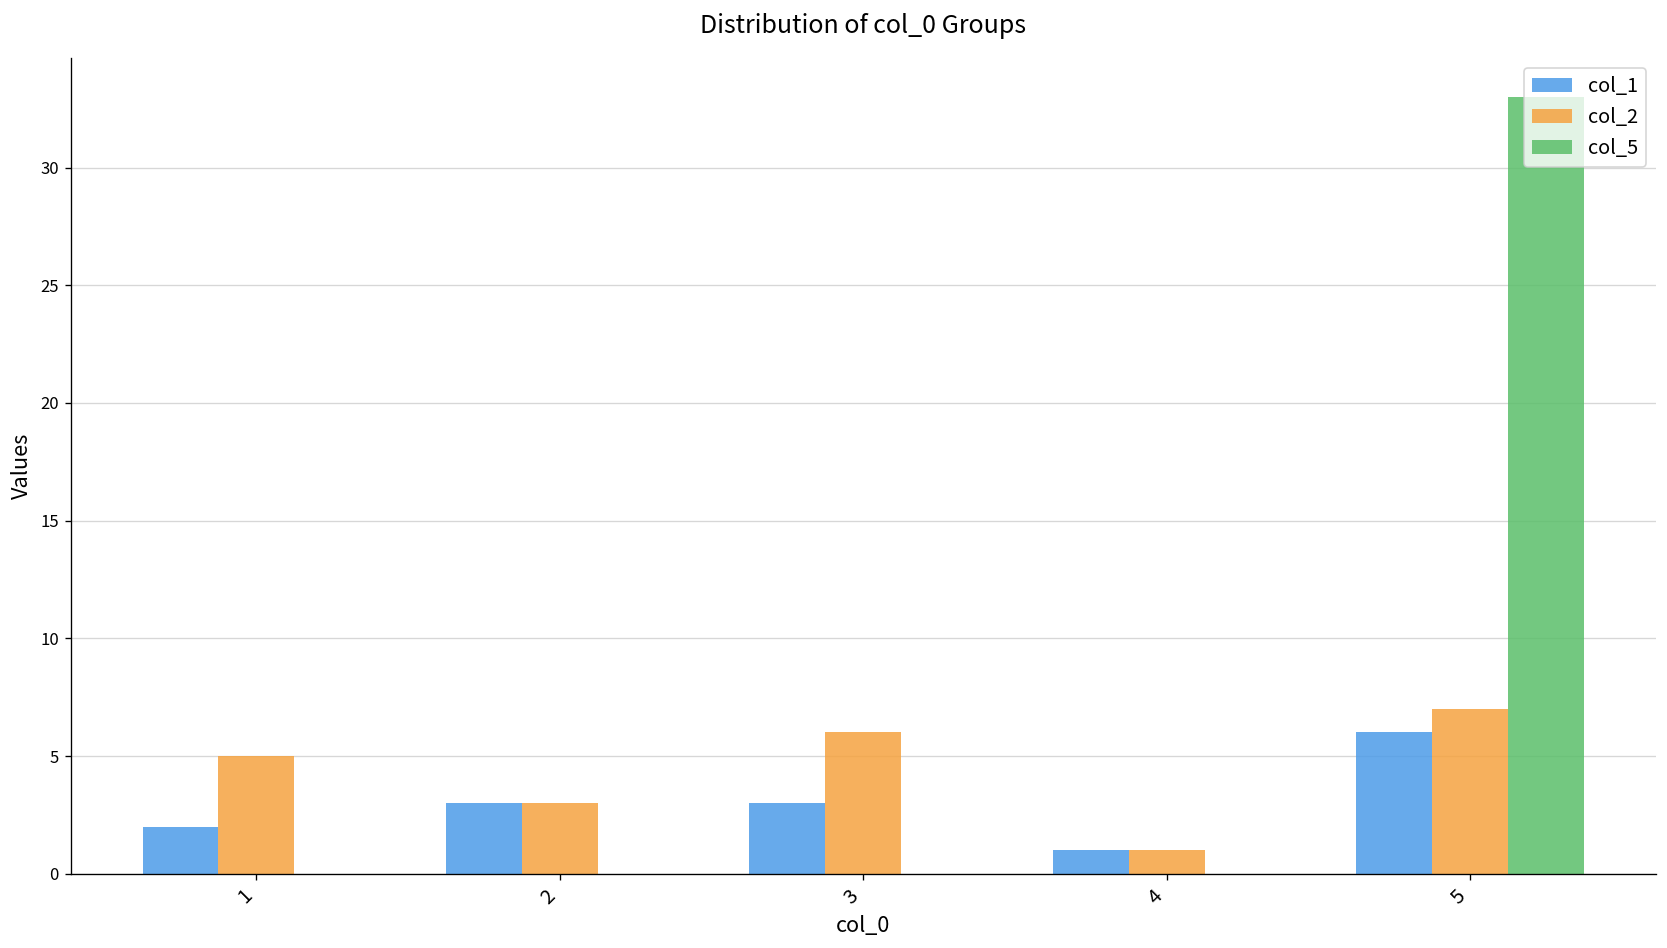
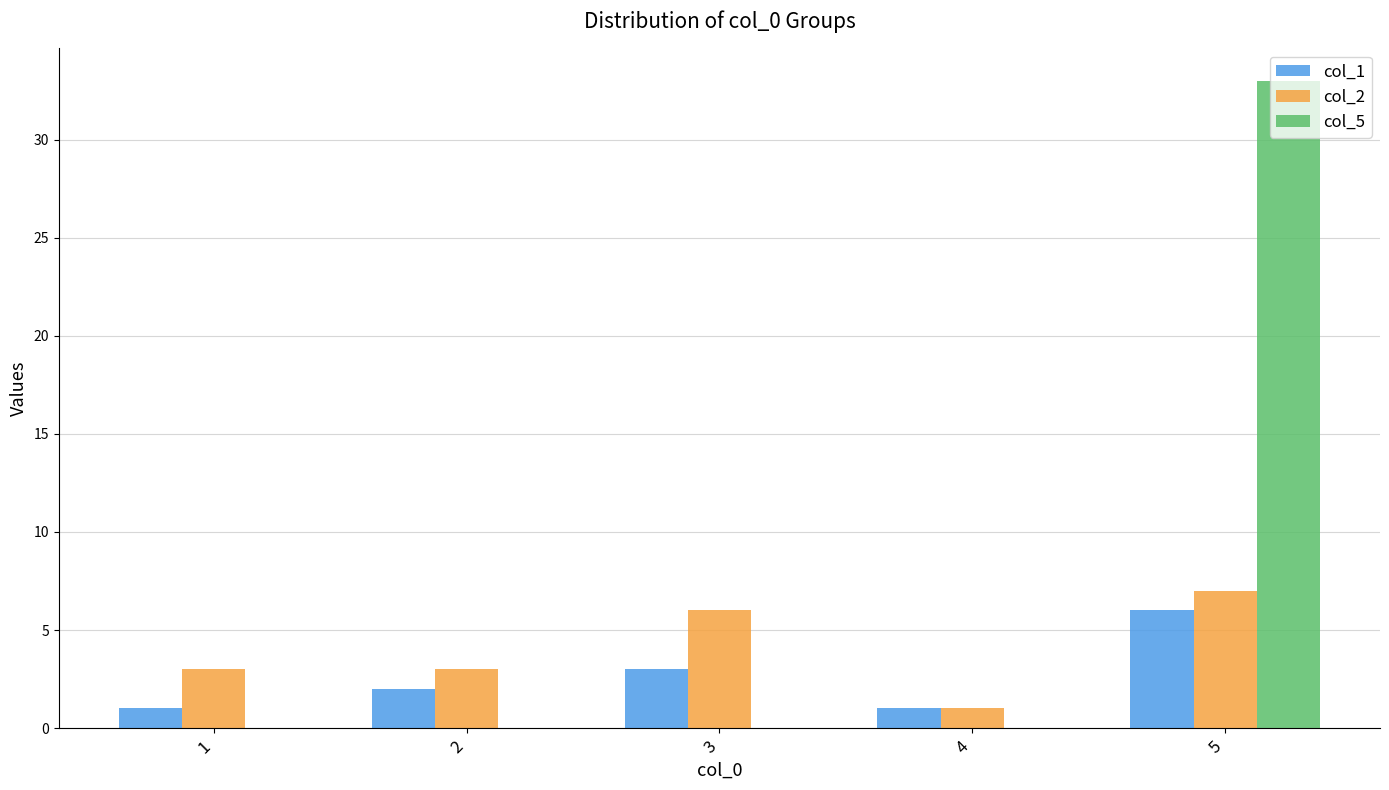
  {
    "col_1": {
-     "1": 2,
-     "2": 3,
+     "1": 1,
+     "2": 2,
      "3": 3,
      "4": 1,
      "5": 6
    },
    "col_2": {
-     "1": 5,
+     "1": 3,
      "2": 3,
      "3": 6,
      "4": 1,
      "5": 7
    },
    "col_5": {
      "1": 0,
      "2": 0,
      "3": 0,
      "4": 0
    }
  }
